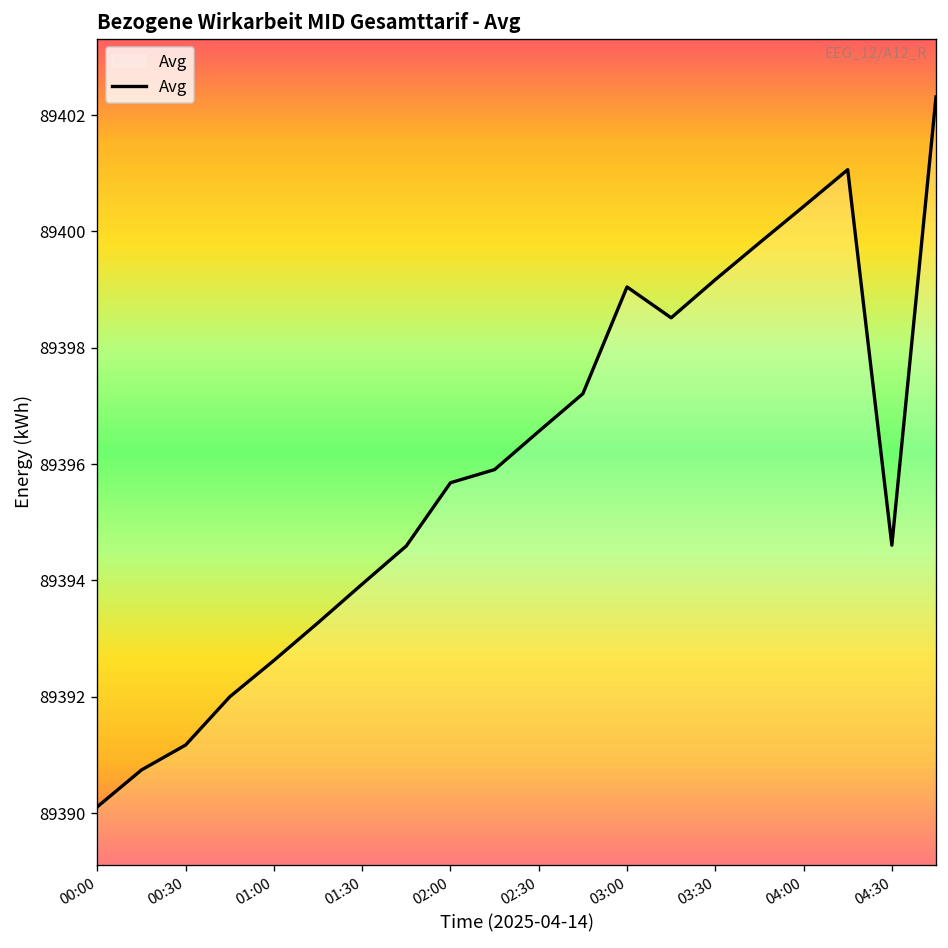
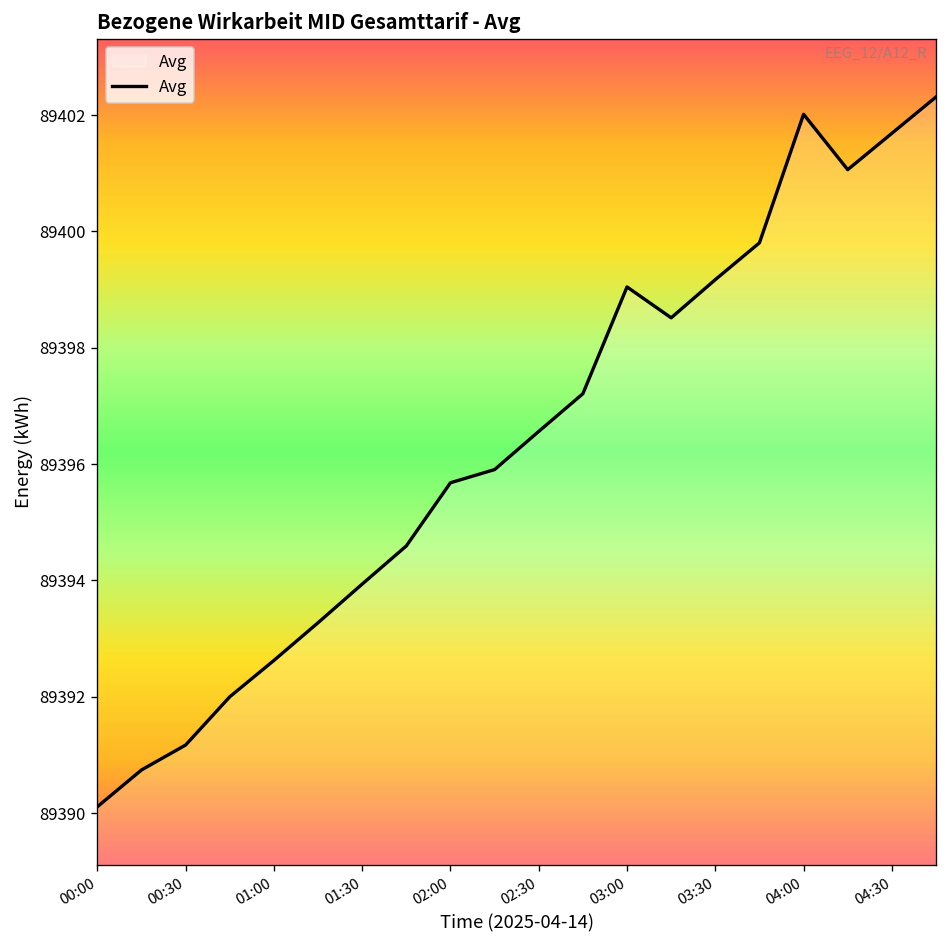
  {
    "00:00": 89390.1,
    "00:30": 89391.2,
    "01:00": 89392.6,
    "01:30": 89393.9,
    "02:00": 89395.7,
    "02:30": 89396.6,
    "03:00": 89399.0,
    "03:30": 89399.2,
-   "04:00": 89400.4,
-   "04:30": 89394.6
+   "04:00": 89402.0,
+   "04:30": 89401.7
  }
